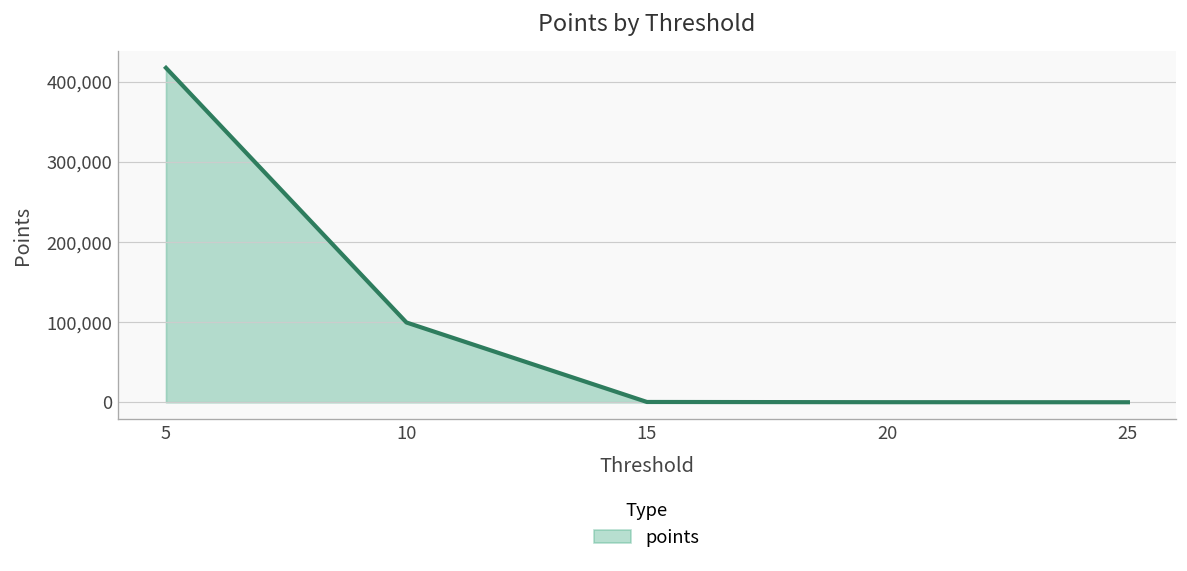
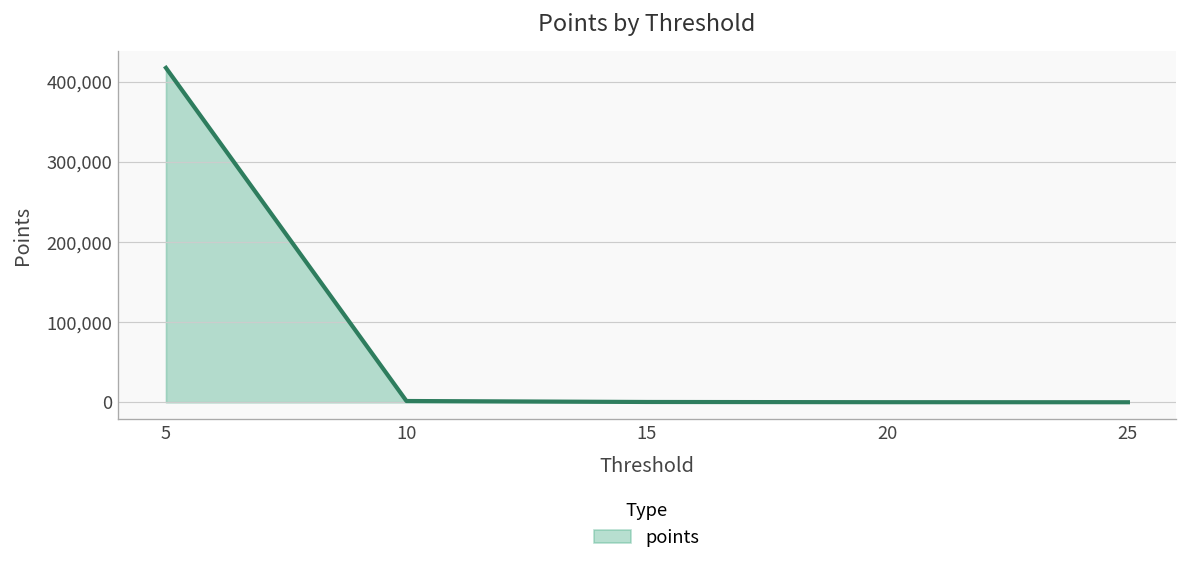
  {
    "5": "420,000",
-   "10": "100,000",
+   "10": "0",
    "15": "0",
    "20": "0",
    "25": "0"
  }
